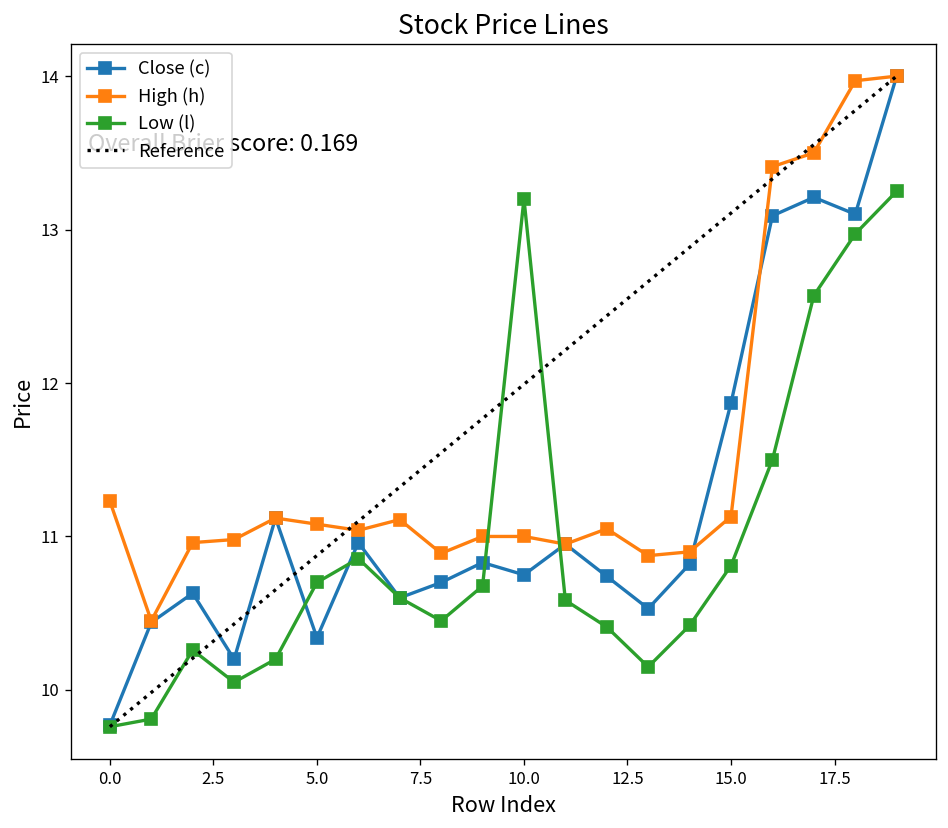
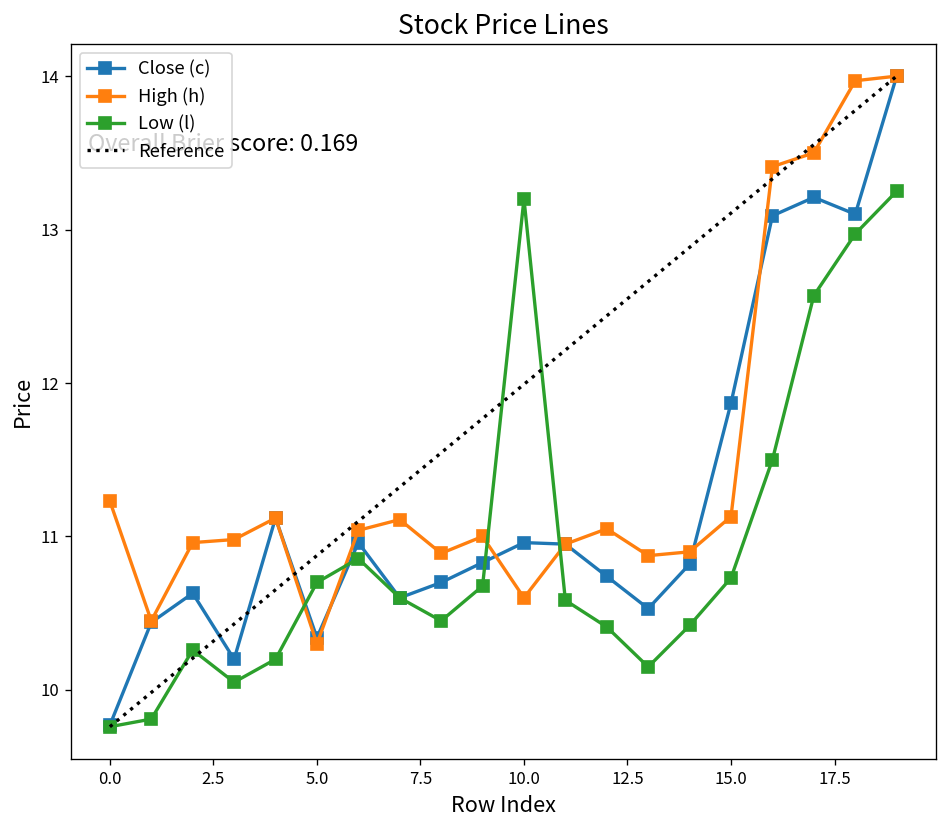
  {
    "Close (c)": {
      "5.0": 10.34,
-     "10.0": 10.75,
+     "10.0": 10.96,
      "15.0": 11.87
    },
    "High (h)": {
      "0.0": 11.23,
-     "5.0": 11.08,
-     "10.0": 11.0,
+     "5.0": 10.30,
+     "10.0": 10.6,
      "15.0": 11.13
    },
    "Low (l)": {
      "5.0": 10.70,
      "10.0": 13.20,
-     "15.0": 10.81
+     "15.0": 10.73
    }
  }
